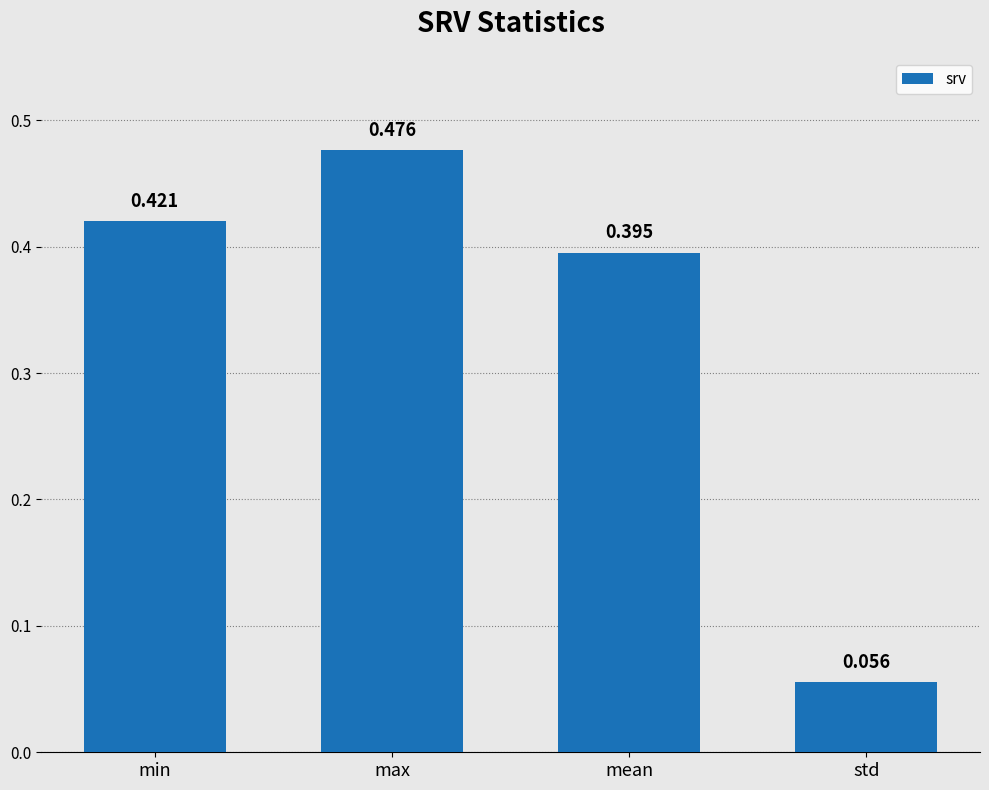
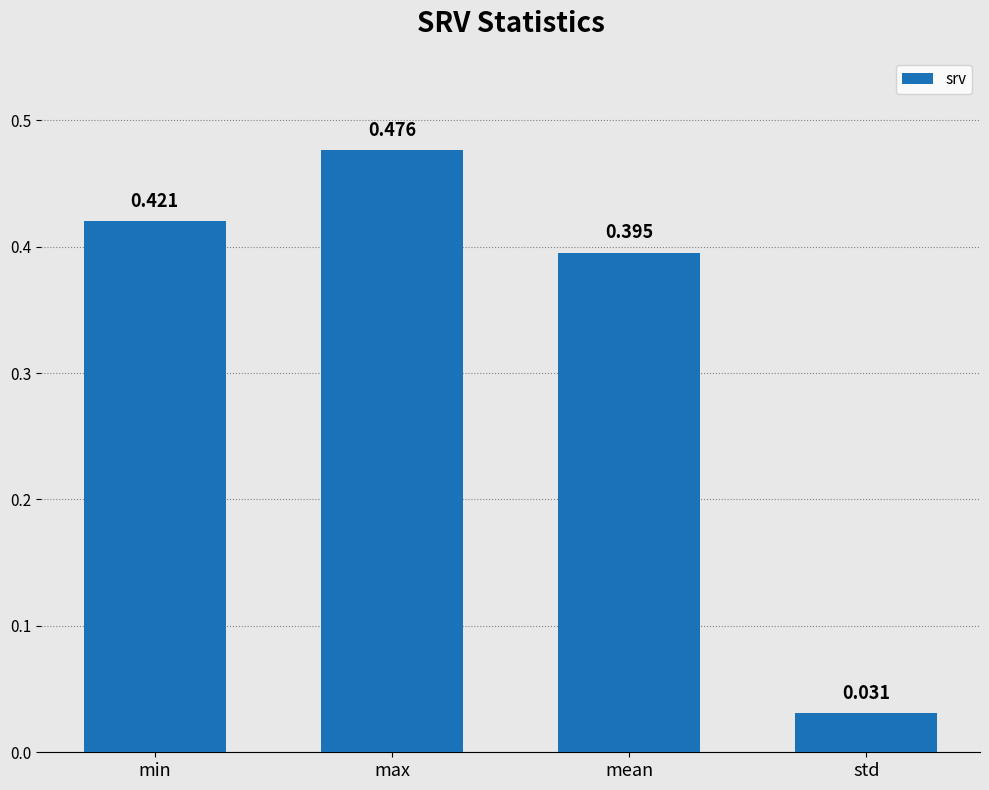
  {
    "min": 0.421,
    "max": 0.476,
    "mean": 0.395,
-   "std": 0.056
+   "std": 0.031
  }
